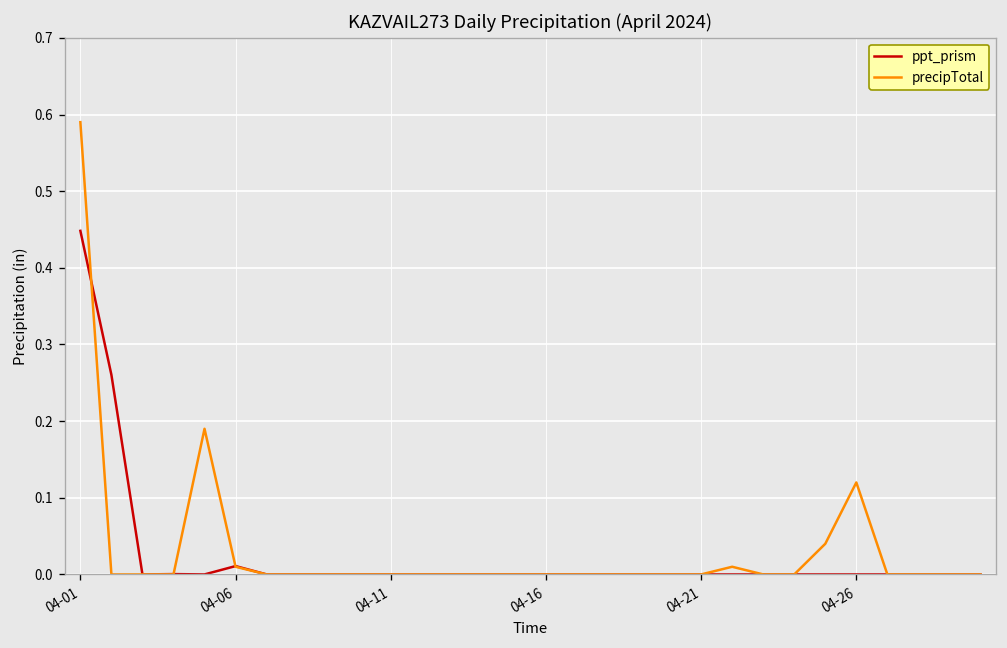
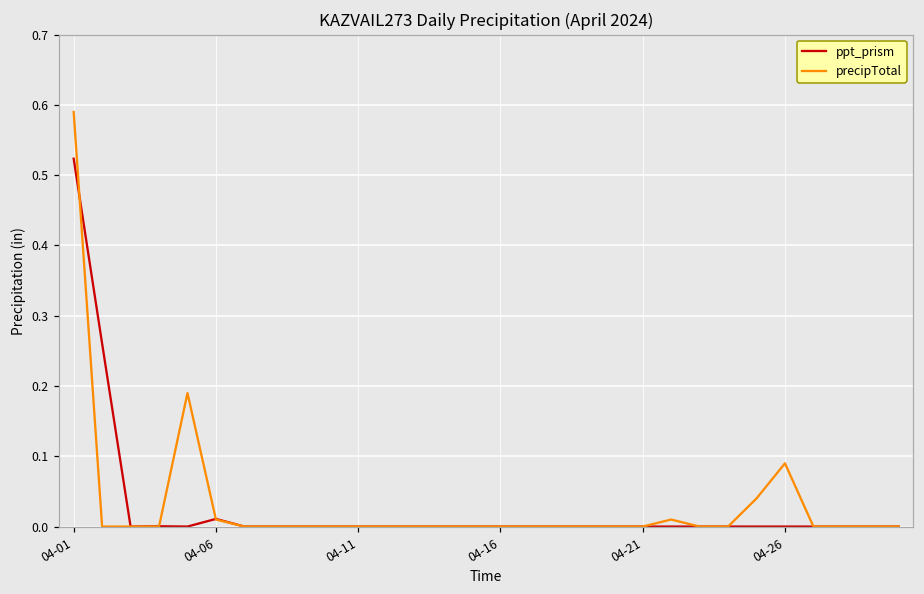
  {
    "ppt_prism": {
-     "04-01": 0.45,
+     "04-01": 0.52,
      "04-26": 0.00
    },
    "precipTotal": {
      "04-01": 0.59,
-     "04-26": 0.12
+     "04-26": 0.09
    }
  }
